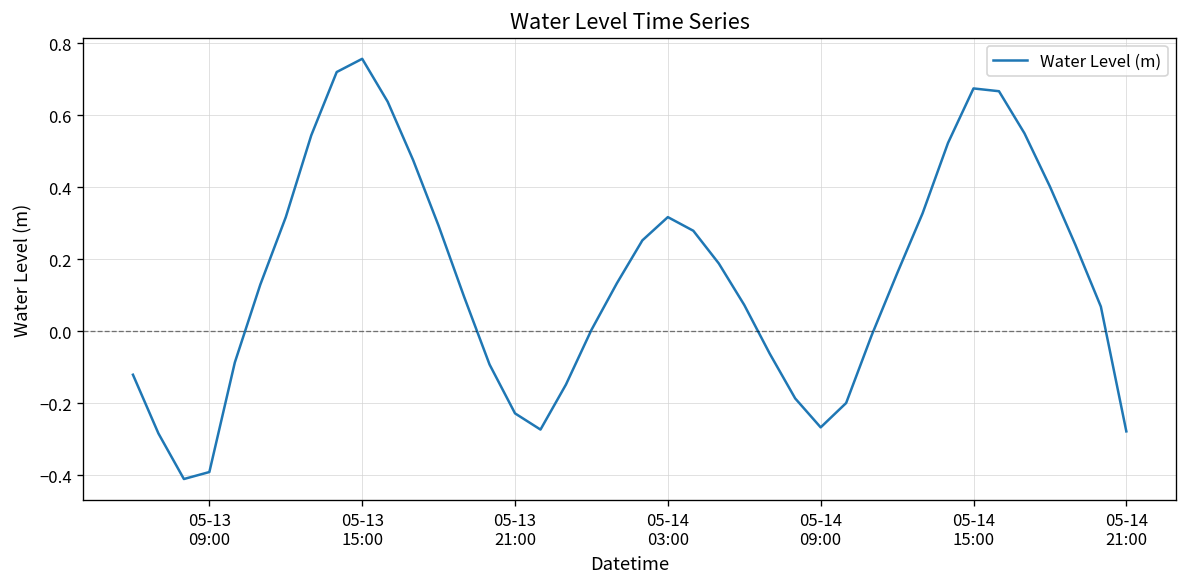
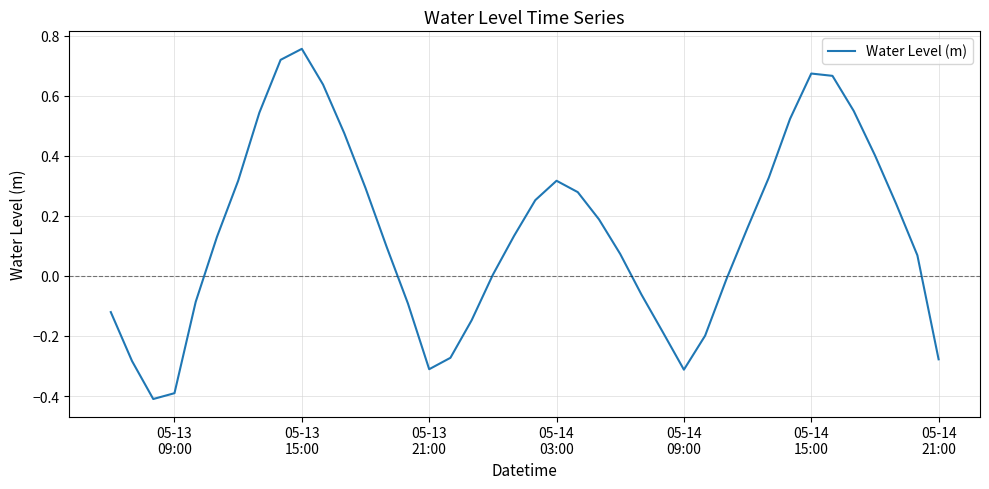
  {
    "05-13 09:00": -0.39,
    "05-13 15:00": 0.76,
-   "05-13 21:00": -0.23,
+   "05-13 21:00": -0.31,
    "05-14 03:00": 0.32,
-   "05-14 09:00": -0.27,
+   "05-14 09:00": -0.31,
    "05-14 15:00": 0.67,
    "05-14 21:00": -0.28
  }
